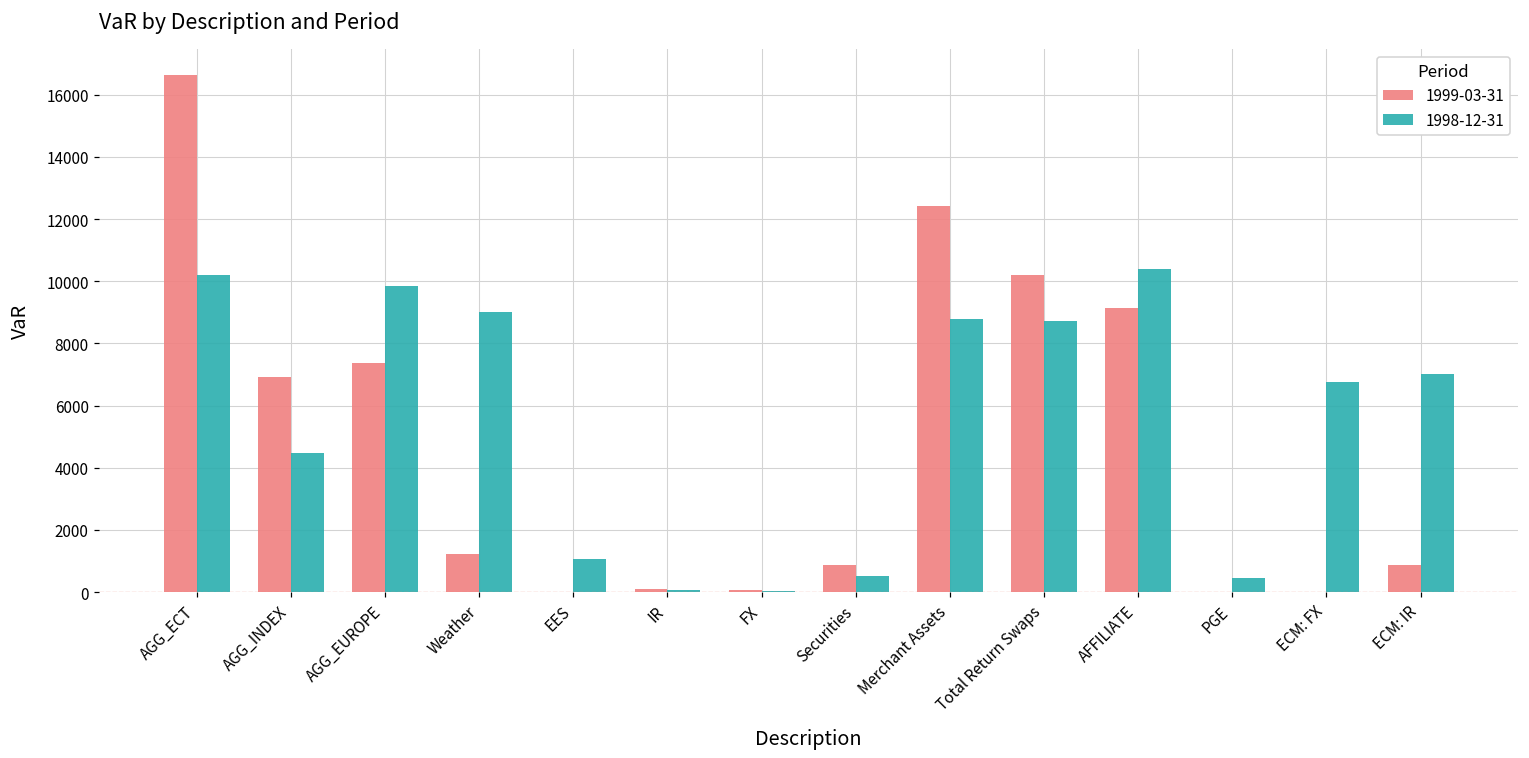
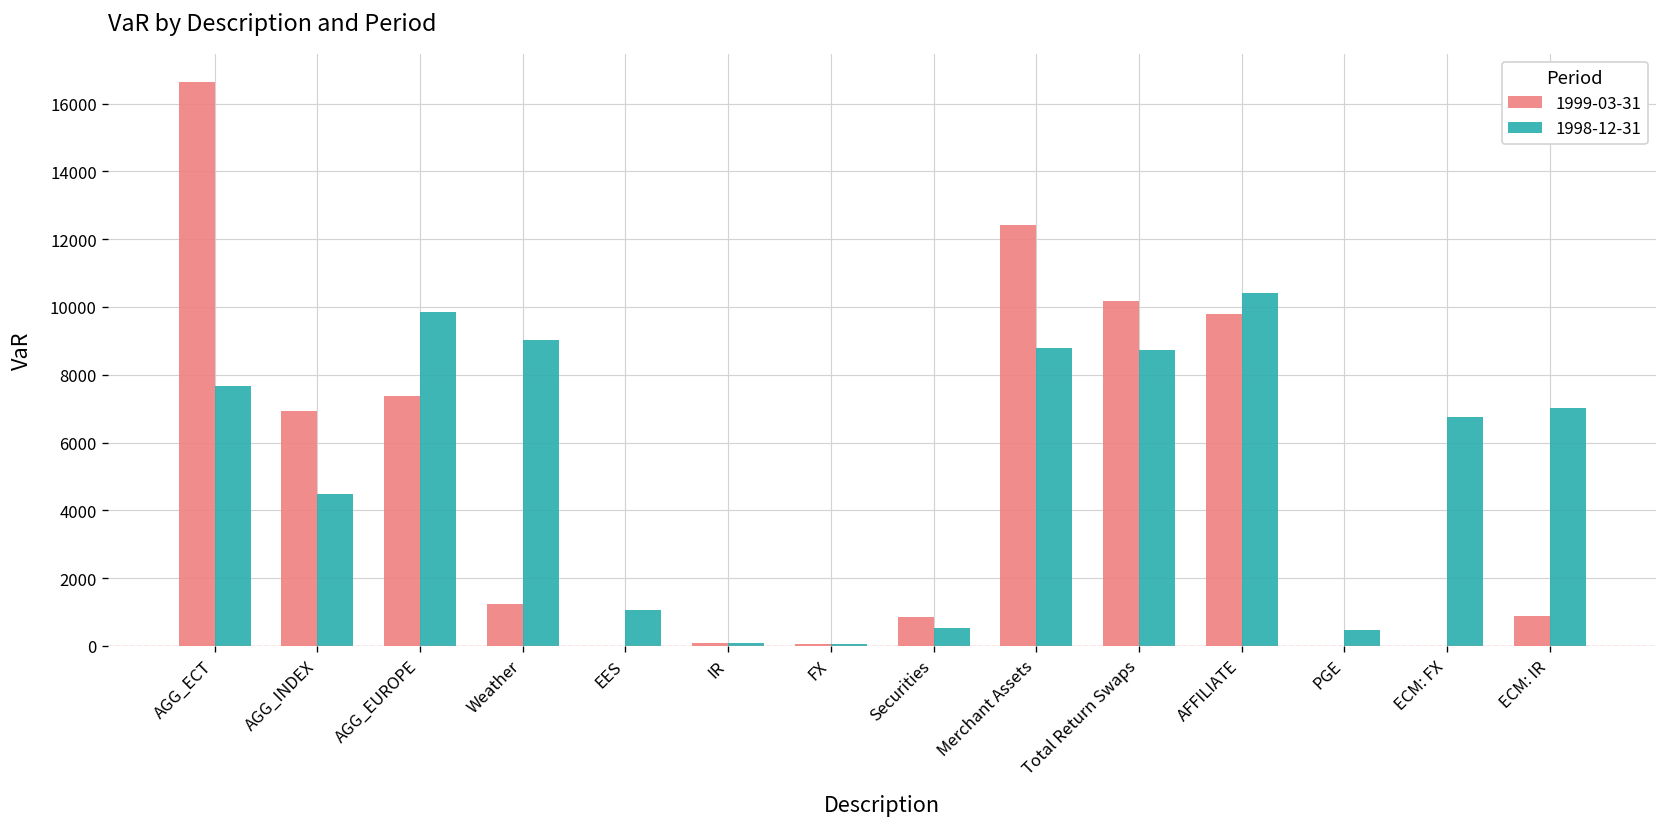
  {
    "1999-03-31": {
      "AGG_ECT": 16600,
      "AGG_INDEX": 6900,
      "AGG_EUROPE": 7400,
      "Weather": 1200,
      "EES": 0,
      "IR": 100,
      "Securities": 900,
      "Merchant Assets": 12400,
      "Total Return Swaps": 10200,
-     "AFFILIATE": 9100,
+     "AFFILIATE": 9800,
      "PGE": 0,
      "ECM: FX": 0,
      "ECM: IR": 900
    },
    "1998-12-31": {
-     "AGG_ECT": 10200,
+     "AGG_ECT": 7700,
      "AGG_INDEX": 4500,
      "AGG_EUROPE": 9900,
      "Weather": 9000,
      "EES": 1100,
      "Securities": 500,
      "Merchant Assets": 8800,
      "Total Return Swaps": 8700,
      "AFFILIATE": 10400,
      "PGE": 500,
      "ECM: FX": 6800,
      "ECM: IR": 7000
    }
  }
